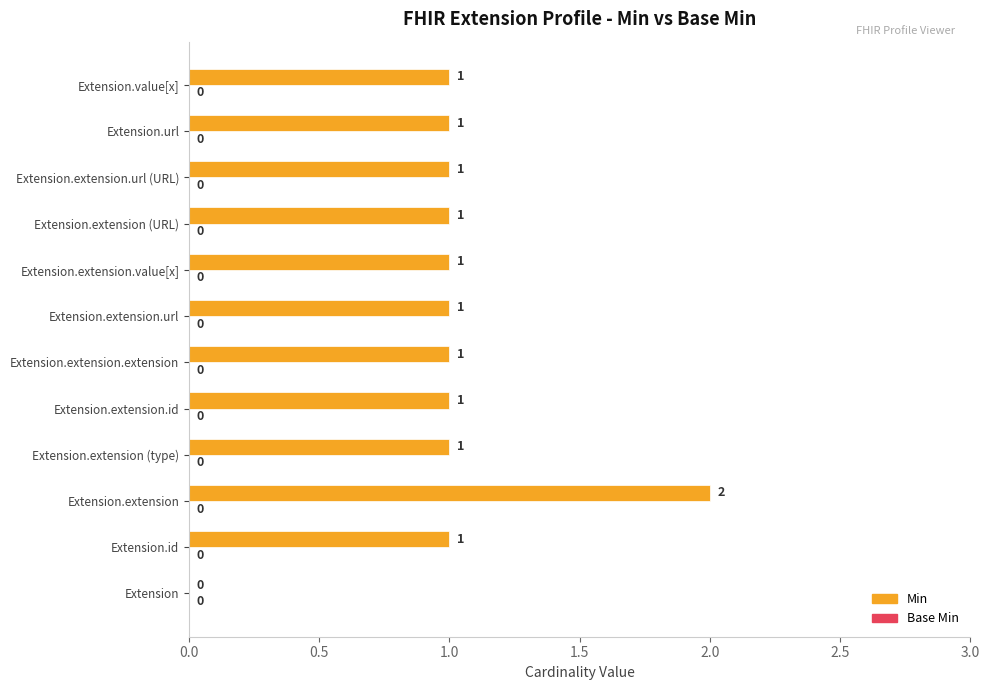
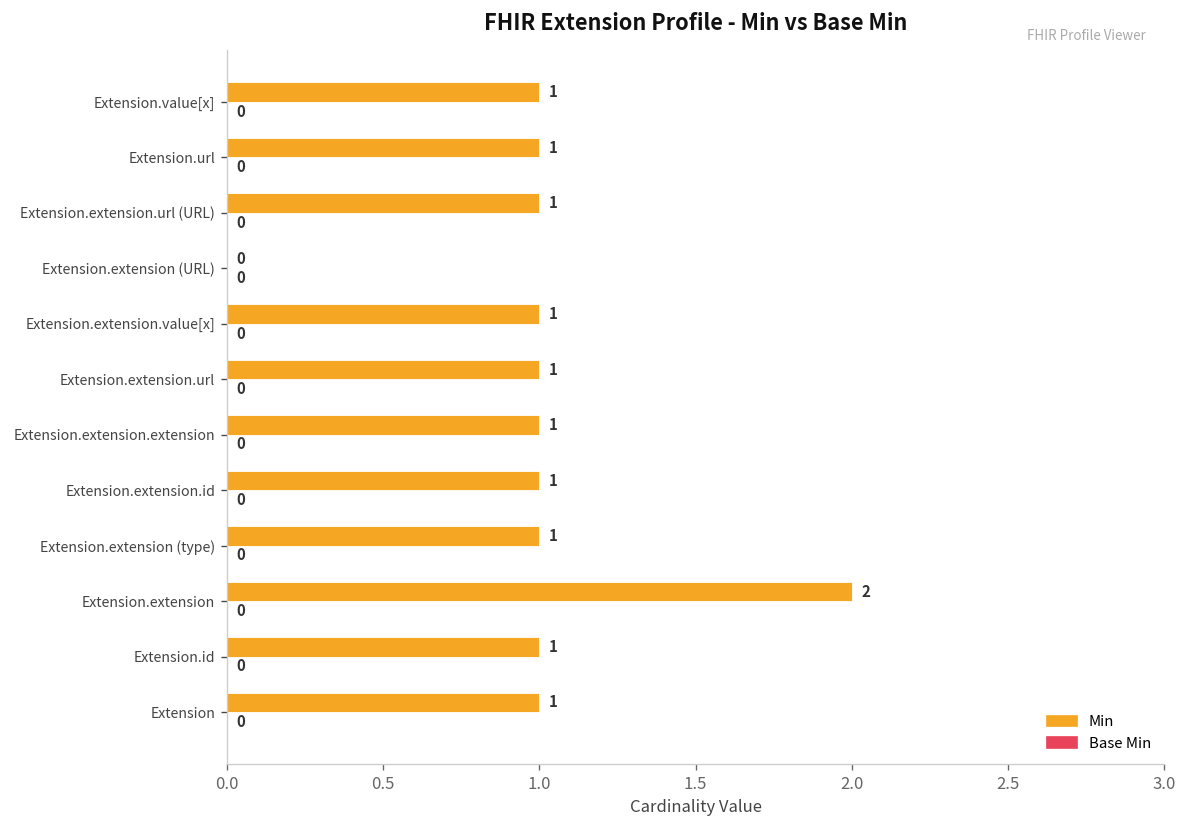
  {
    "Min": {
      "Extension.value[x]": 1,
      "Extension.url": 1,
      "Extension.extension.url (URL)": 1,
-     "Extension.extension (URL)": 1,
+     "Extension.extension (URL)": 0,
      "Extension.extension.value[x]": 1,
      "Extension.extension.url": 1,
      "Extension.extension.extension": 1,
      "Extension.extension.id": 1,
      "Extension.extension (type)": 1,
      "Extension.extension": 2,
      "Extension.id": 1,
-     "Extension": 0
+     "Extension": 1
    },
    "Base Min": {
      "Extension.value[x]": 0,
      "Extension.url": 0,
      "Extension.extension.url (URL)": 0,
      "Extension.extension (URL)": 0,
      "Extension.extension.value[x]": 0,
      "Extension.extension.url": 0,
      "Extension.extension.extension": 0,
      "Extension.extension.id": 0,
      "Extension.extension (type)": 0,
      "Extension.extension": 0,
      "Extension.id": 0,
      "Extension": 0
    }
  }
